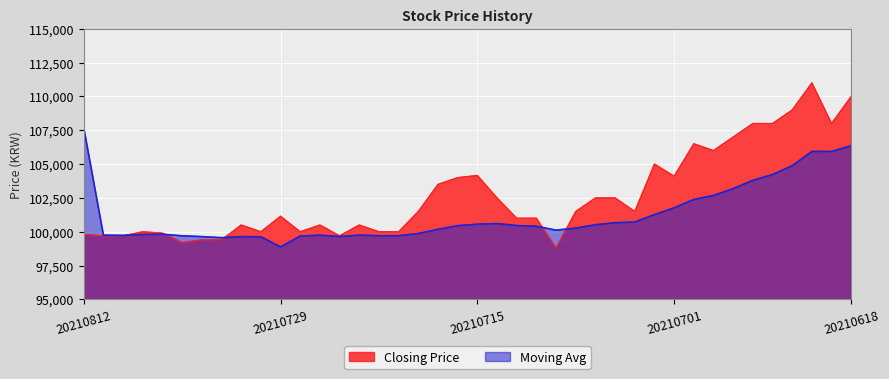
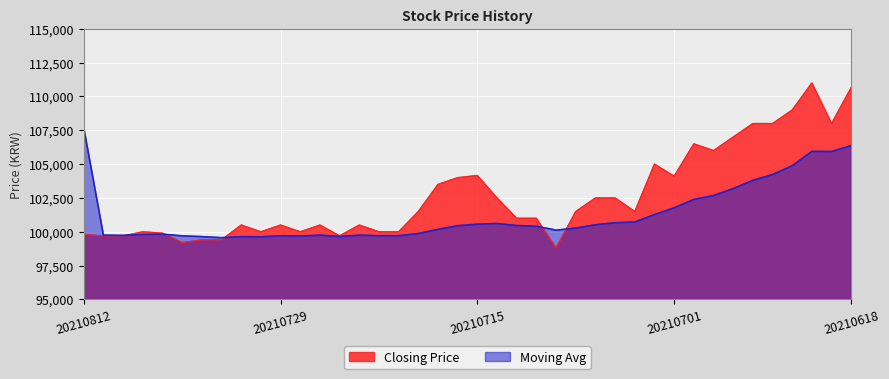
  {
    "Closing Price": {
      "20210812": "99,800",
-     "20210729": "101,100",
+     "20210729": "100,500",
      "20210715": "104,200",
      "20210701": "104,100",
-     "20210618": "110,000"
+     "20210618": "110,700"
    },
    "Moving Avg": {
      "20210812": "107,700",
-     "20210729": "98,900",
+     "20210729": "99,700",
      "20210715": "100,600",
      "20210701": "101,800",
      "20210618": "106,400"
    }
  }
